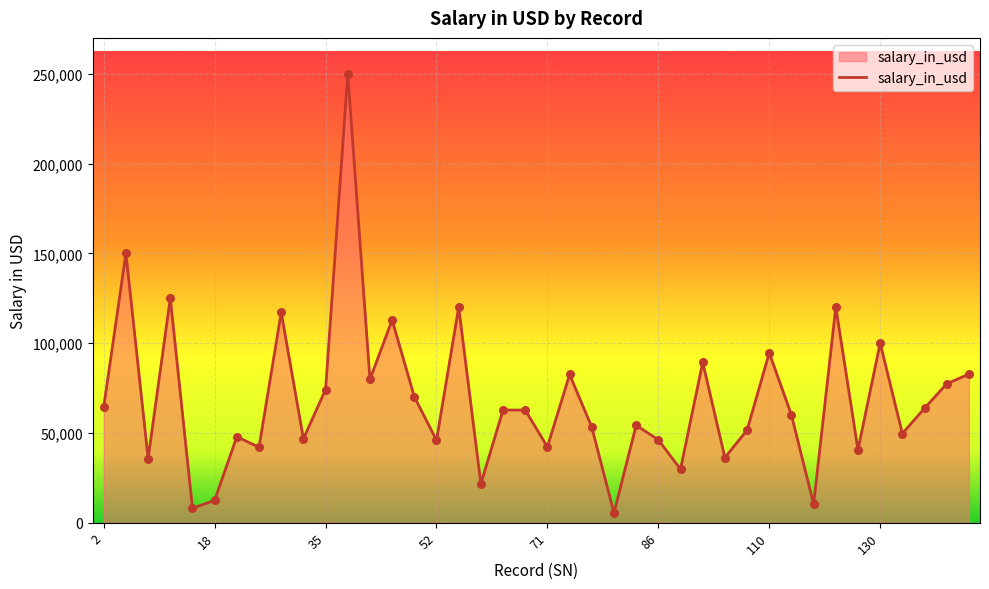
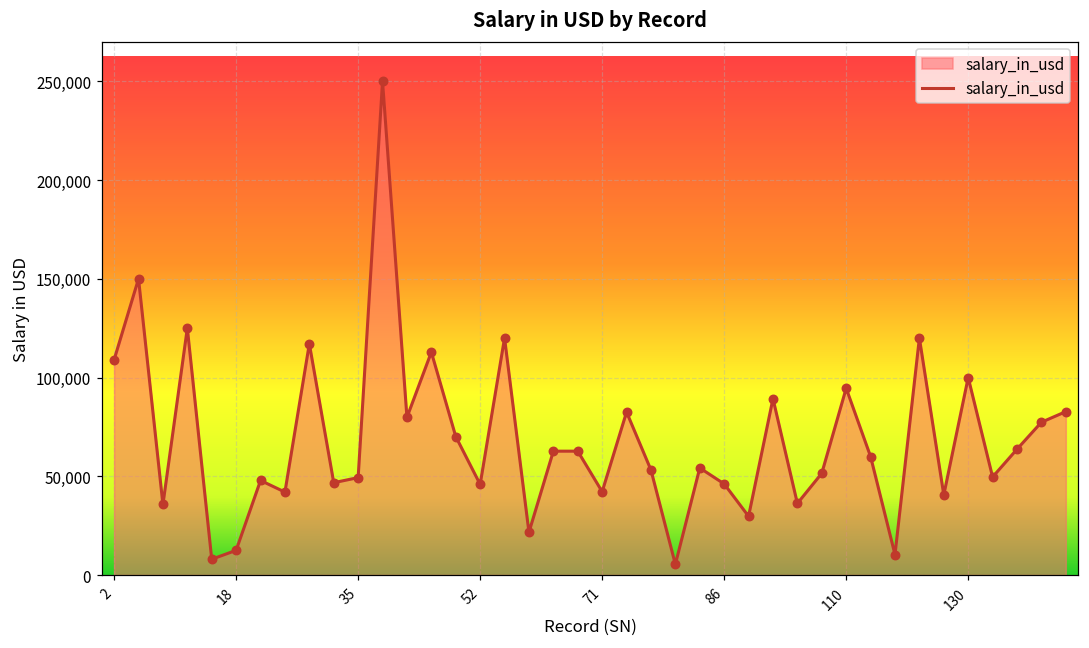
  {
-   "2": "65,000",
+   "2": "109,000",
    "18": "12,000",
-   "35": "74,000",
+   "35": "49,000",
    "52": "46,000",
    "71": "42,000",
    "86": "46,000",
    "110": "95,000",
    "130": "100,000"
  }
